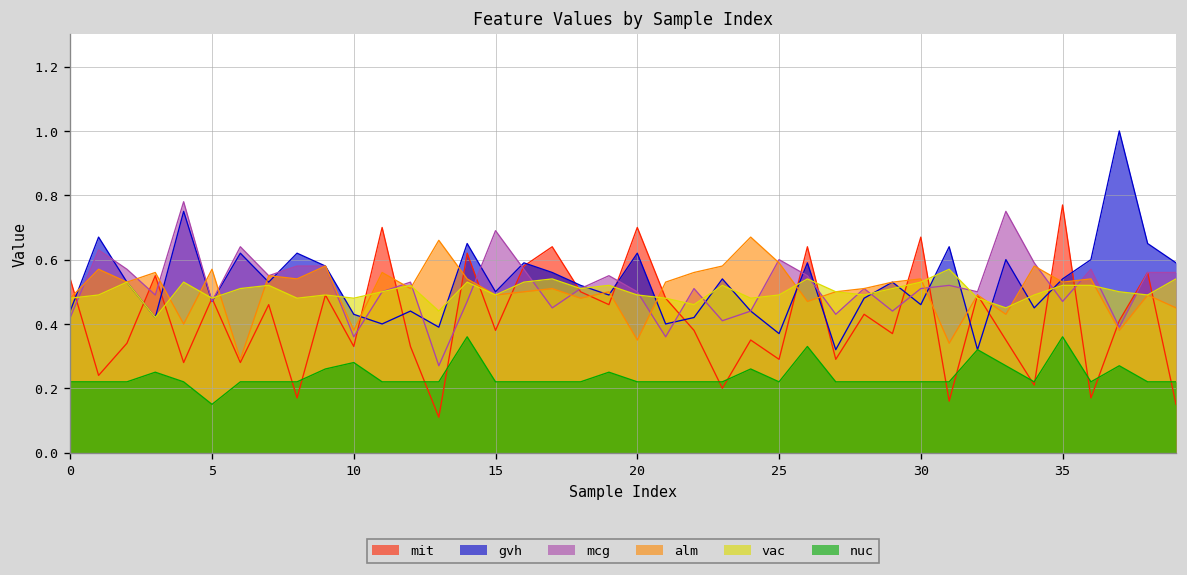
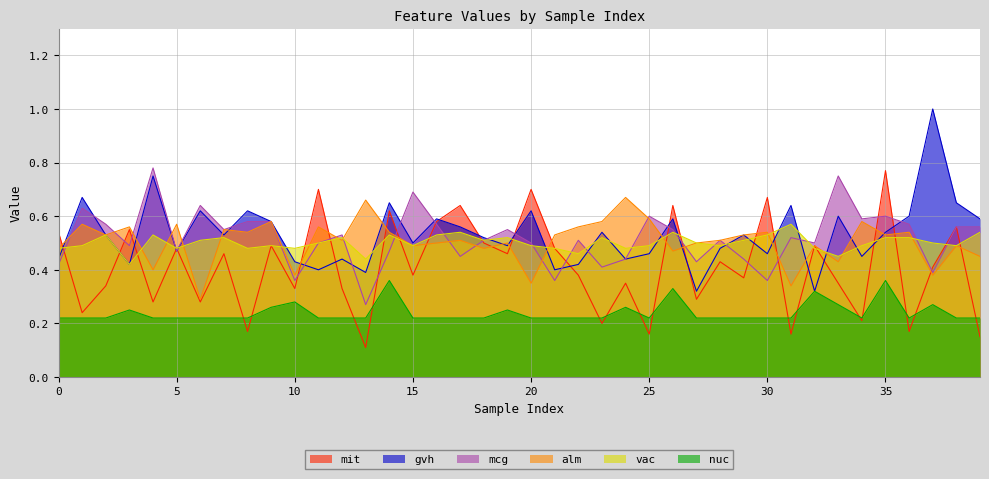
  {
    "mit": {
      "0": 0.54,
      "10": 0.33,
      "15": 0.38,
      "20": 0.70,
-     "25": 0.29,
+     "25": 0.16,
      "30": 0.67,
      "35": 0.77
    },
    "gvh": {
      "0": 0.44,
      "10": 0.43,
      "15": 0.50,
      "20": 0.62,
-     "25": 0.37,
+     "25": 0.46,
      "30": 0.46,
      "35": 0.54
    },
    "mcg": {
      "0": 0.42,
      "10": 0.36,
      "15": 0.69,
      "20": 0.50,
      "25": 0.60,
-     "30": 0.51,
-     "35": 0.47
+     "30": 0.36,
+     "35": 0.60
    },
    "alm": {
      "5": 0.57,
      "10": 0.38,
      "20": 0.35,
      "25": 0.59,
      "30": 0.54,
      "35": 0.53
    },
    "vac": {
      "10": 0.48,
      "20": 0.49,
      "25": 0.49,
      "30": 0.53,
      "35": 0.52
    },
    "nuc": {
      "0": 0.22,
-     "5": 0.15,
+     "5": 0.22,
      "10": 0.28,
      "15": 0.22,
      "20": 0.22,
      "25": 0.22,
      "30": 0.22,
      "35": 0.36
    }
  }
